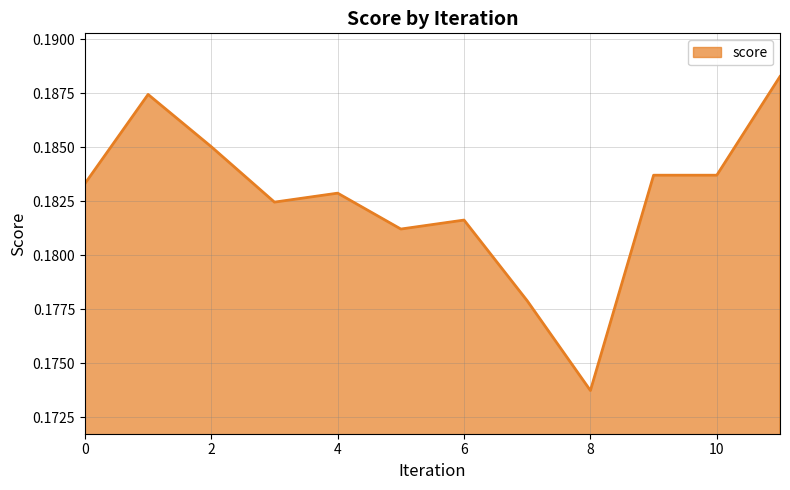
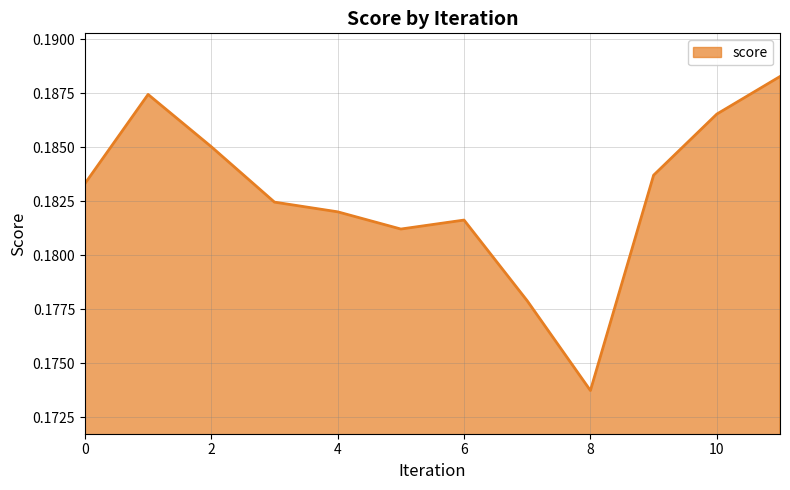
  {
    "0": 0.1833,
    "2": 0.1850,
-   "4": 0.1829,
+   "4": 0.1820,
    "6": 0.1816,
    "8": 0.1737,
-   "10": 0.1837
+   "10": 0.1865
  }
